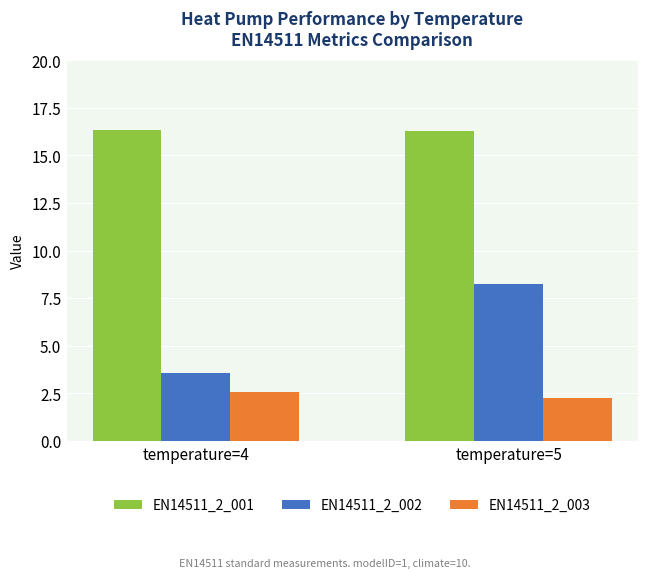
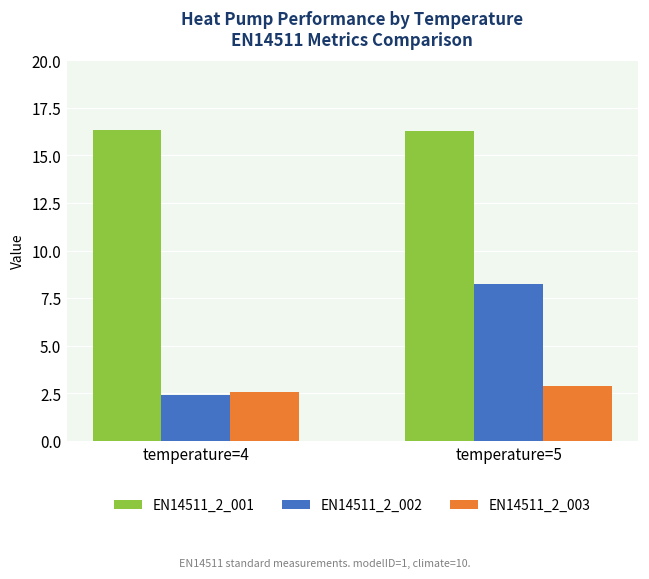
  {
    "EN14511_2_001": {
      "temperature=4": 16.3,
      "temperature=5": 16.3
    },
    "EN14511_2_002": {
-     "temperature=4": 3.6,
+     "temperature=4": 2.4,
      "temperature=5": 8.3
    },
    "EN14511_2_003": {
      "temperature=4": 2.6,
-     "temperature=5": 2.3
+     "temperature=5": 2.9
    }
  }
